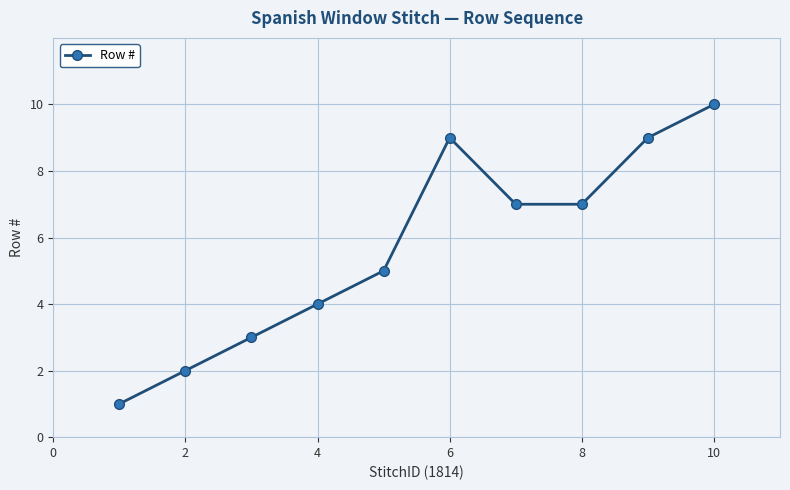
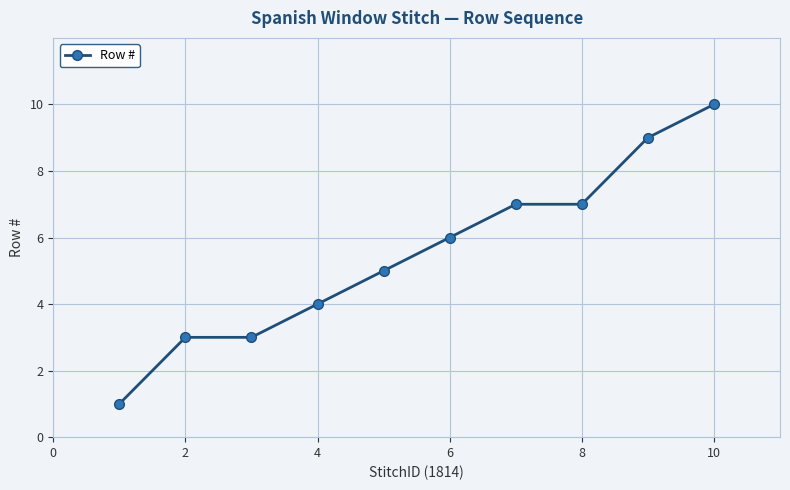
  {
-   "2": 2,
+   "2": 3,
    "4": 4,
-   "6": 9,
+   "6": 6,
    "8": 7,
    "10": 10
  }
